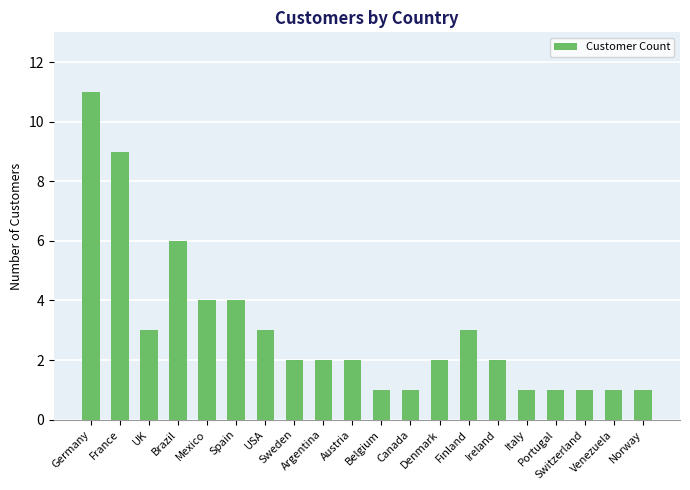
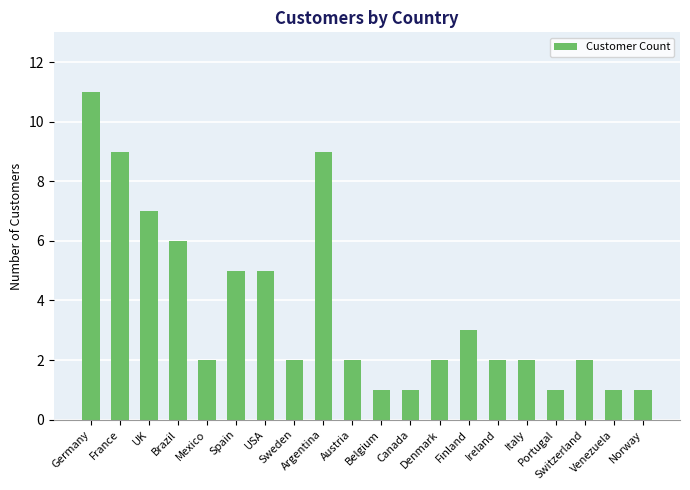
  {
    "Germany": 11,
    "France": 9,
-   "UK": 3,
+   "UK": 7,
    "Brazil": 6,
-   "Mexico": 4,
-   "Spain": 4,
-   "USA": 3,
+   "Mexico": 2,
+   "Spain": 5,
+   "USA": 5,
    "Sweden": 2,
-   "Argentina": 2,
+   "Argentina": 9,
    "Austria": 2,
    "Belgium": 1,
    "Canada": 1,
    "Denmark": 2,
    "Finland": 3,
    "Ireland": 2,
-   "Italy": 1,
+   "Italy": 2,
    "Portugal": 1,
-   "Switzerland": 1,
+   "Switzerland": 2,
    "Venezuela": 1,
    "Norway": 1
  }
